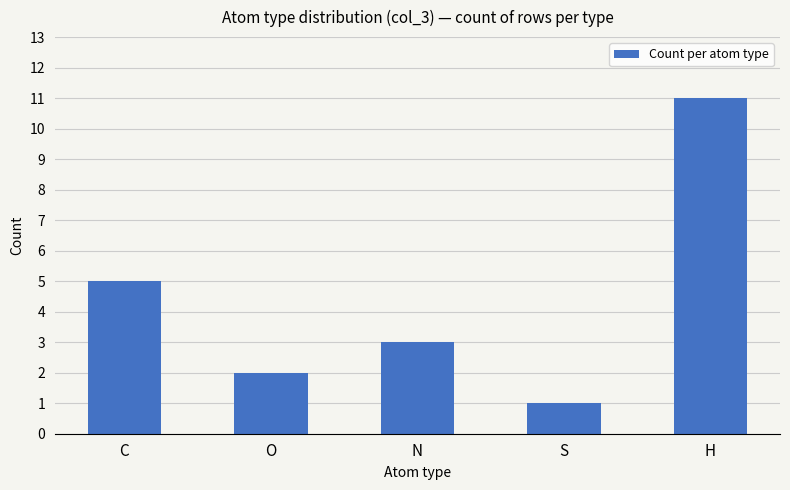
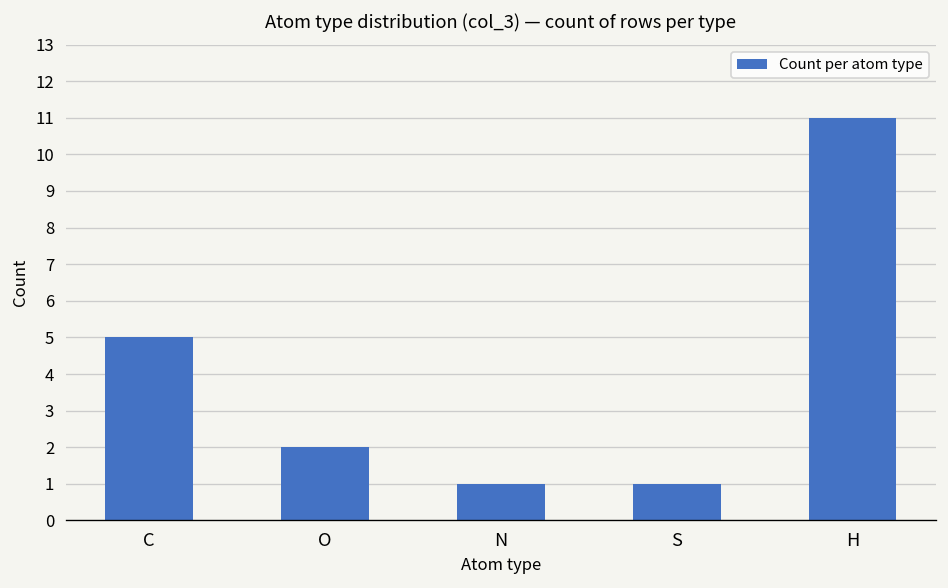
  {
    "C": 5,
    "O": 2,
-   "N": 3,
+   "N": 1,
    "S": 1,
    "H": 11
  }
